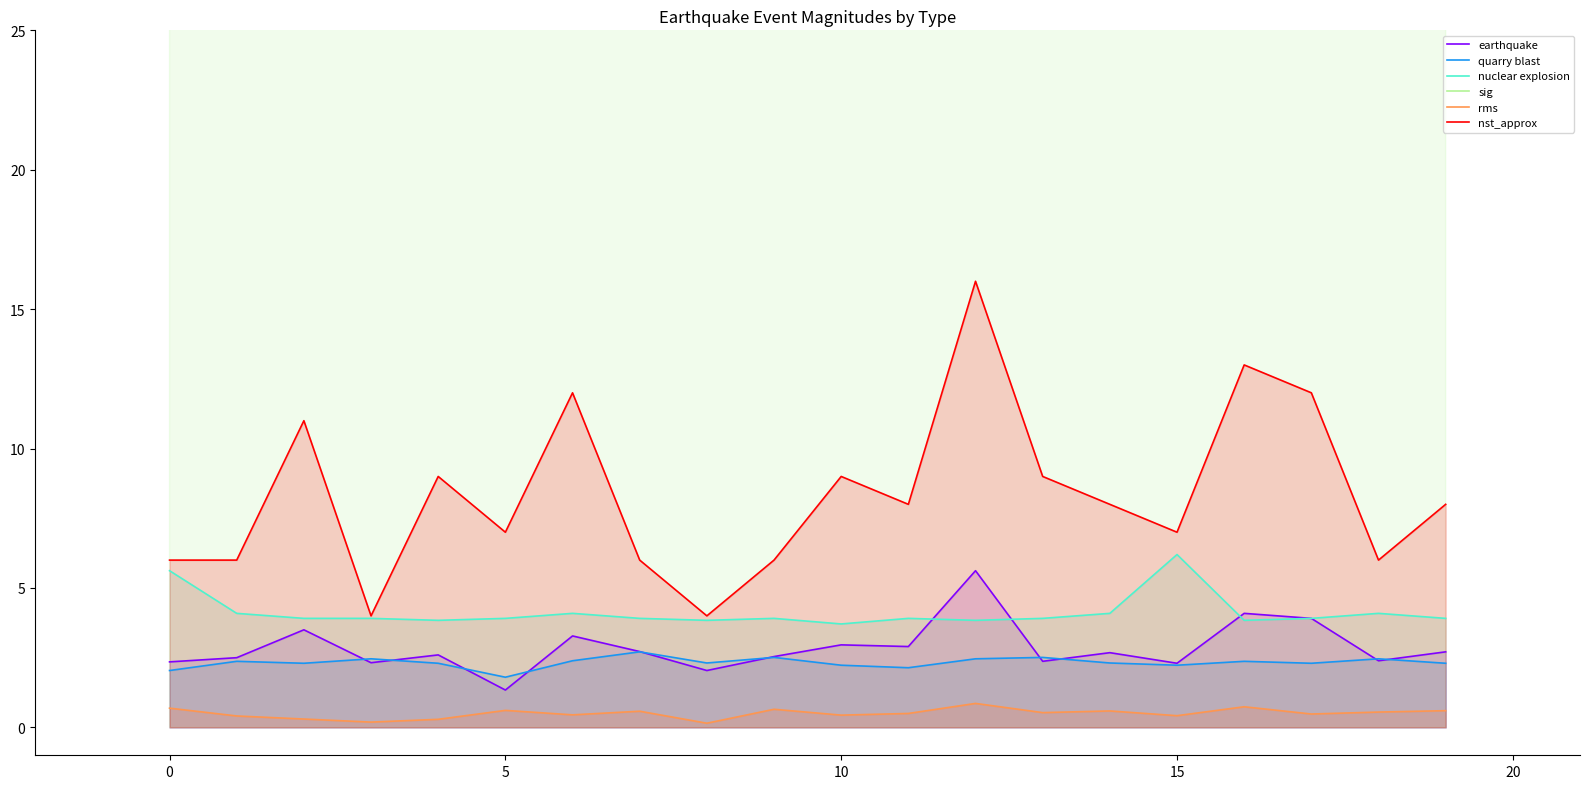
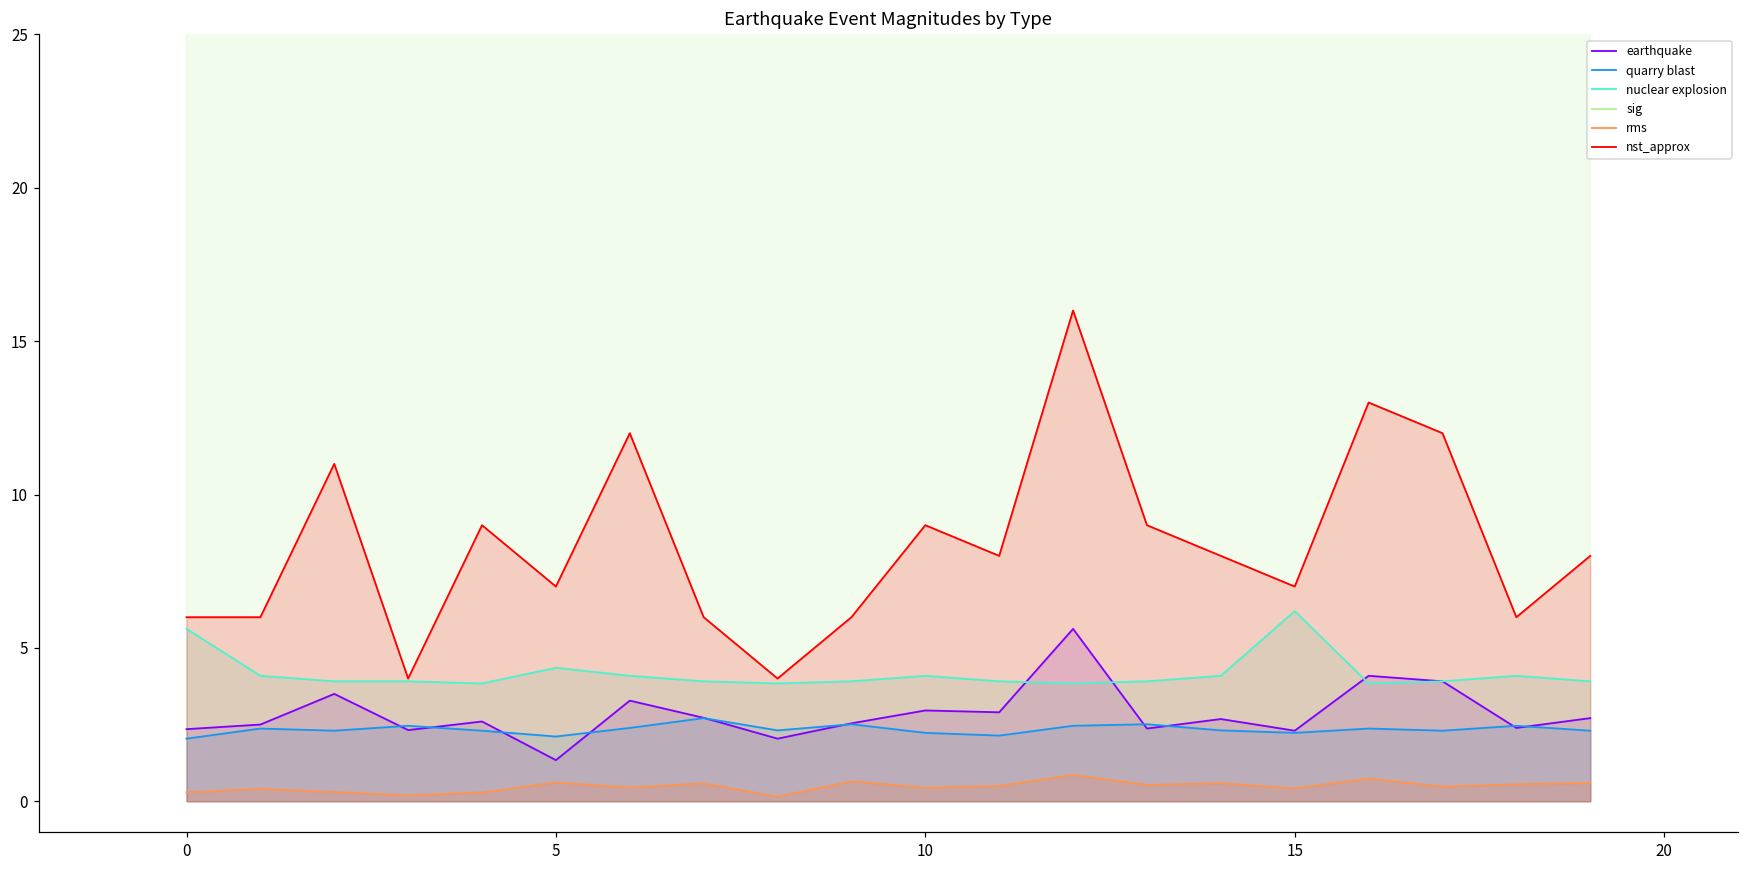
  {
    "earthquake": {
      "0": 2.4,
      "5": 1.3,
      "10": 3.0
    },
    "quarry blast": {
      "0": 2.0,
-     "5": 1.8,
+     "5": 2.1,
      "10": 2.2
    },
    "nuclear explosion": {
      "0": 5.6,
-     "5": 3.9,
-     "10": 3.7,
+     "5": 4.4,
+     "10": 4.1,
      "15": 6.2
    },
    "rms": {
-     "0": 0.7,
+     "0": 0.3,
      "5": 0.6,
      "10": 0.4,
      "15": 0.4
    },
    "nst_approx": {
      "0": 6.0,
      "5": 7.0,
      "10": 9.0,
      "15": 7.0
    }
  }
